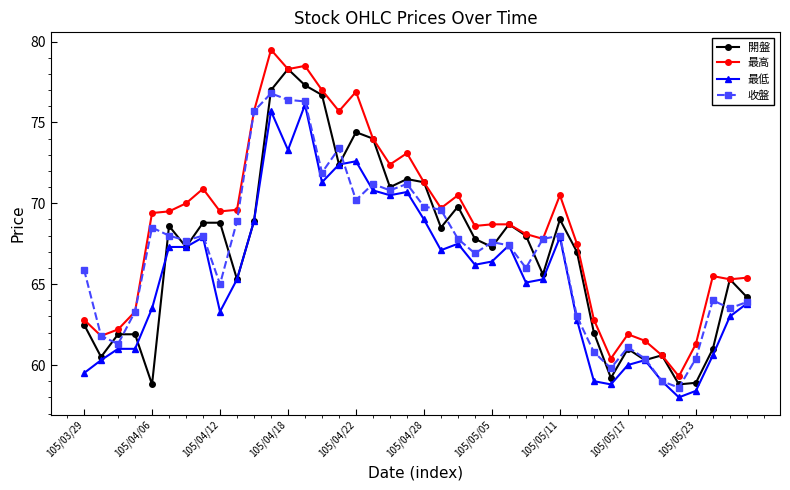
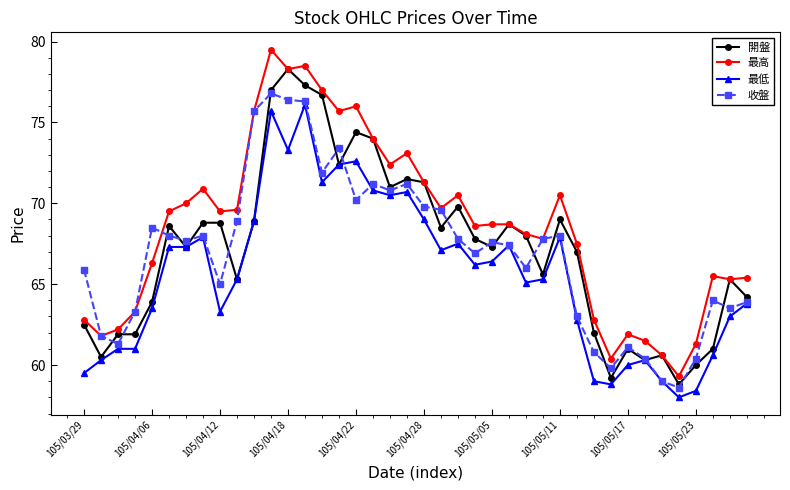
  {
    "開盤": {
      "105/03/29": 62.5,
-     "105/04/06": 58.8,
+     "105/04/06": 63.9,
      "105/04/12": 68.8,
      "105/04/22": 74.4,
      "105/05/05": 67.3,
      "105/05/11": 69.0,
-     "105/05/23": 58.9
+     "105/05/23": 60.0
    },
    "最高": {
      "105/03/29": 62.8,
-     "105/04/06": 69.4,
+     "105/04/06": 66.3,
      "105/04/12": 69.5,
-     "105/04/22": 76.9,
+     "105/04/22": 76.0,
      "105/05/05": 68.7,
      "105/05/11": 70.5,
      "105/05/17": 61.9,
      "105/05/23": 61.3
    },
    "最低": {
      "105/03/29": 59.5,
      "105/04/06": 63.5,
      "105/04/12": 63.3,
      "105/04/18": 73.3,
      "105/04/22": 72.6,
      "105/04/28": 69.0,
      "105/05/05": 66.4,
      "105/05/17": 60.0,
      "105/05/23": 58.4
    },
    "收盤": {
      "105/03/29": 65.9,
      "105/04/06": 68.5,
      "105/04/12": 65.0,
      "105/04/18": 76.4,
      "105/04/22": 70.2,
      "105/04/28": 69.8,
      "105/05/05": 67.6,
      "105/05/23": 60.4
    }
  }
